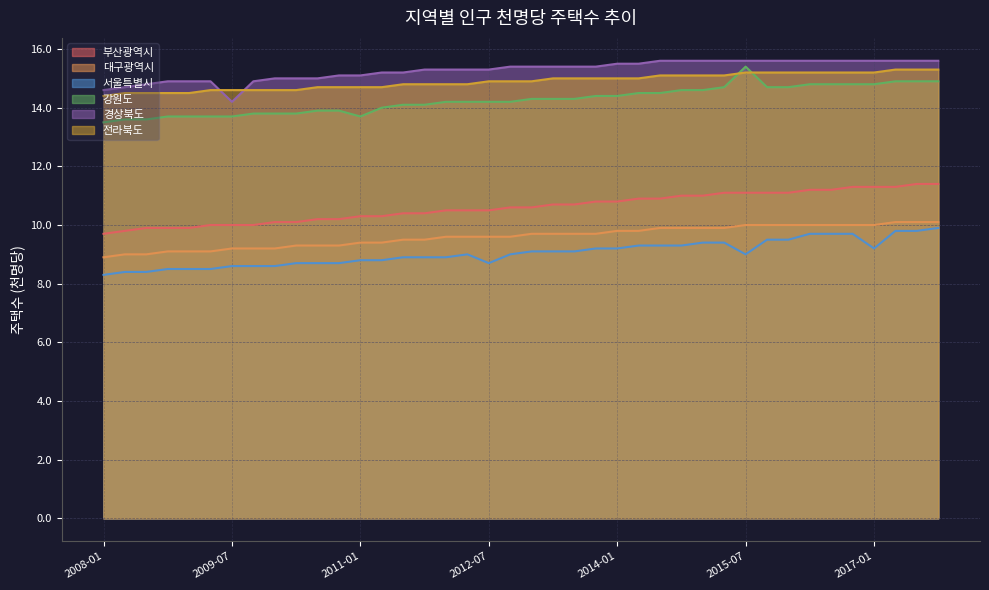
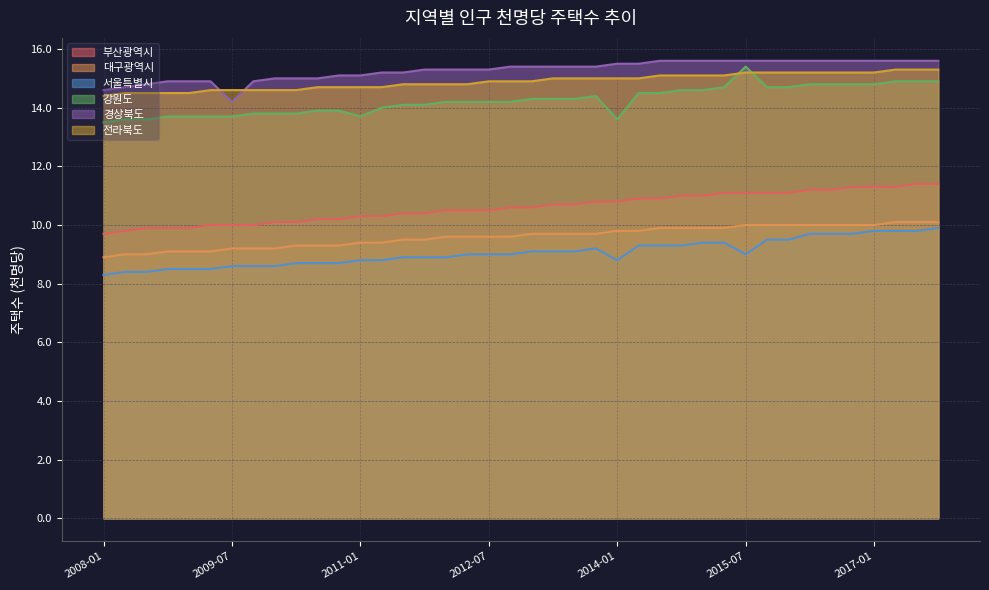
  {
    "서울특별시": {
      "2008-01": 8.3,
      "2009-07": 8.6,
      "2011-01": 8.8,
-     "2012-07": 8.7,
-     "2014-01": 9.2,
+     "2012-07": 9.0,
+     "2014-01": 8.8,
      "2015-07": 9.0,
-     "2017-01": 9.2
+     "2017-01": 9.8
    },
    "강원도": {
      "2009-07": 13.7,
      "2011-01": 13.7,
      "2012-07": 14.2,
-     "2014-01": 14.4,
+     "2014-01": 13.6,
      "2015-07": 15.4,
      "2017-01": 14.8
    },
    "경상북도": {
      "2009-07": 14.2,
      "2011-01": 15.1,
      "2012-07": 15.3,
      "2014-01": 15.5,
      "2015-07": 15.6,
      "2017-01": 15.6
    }
  }
